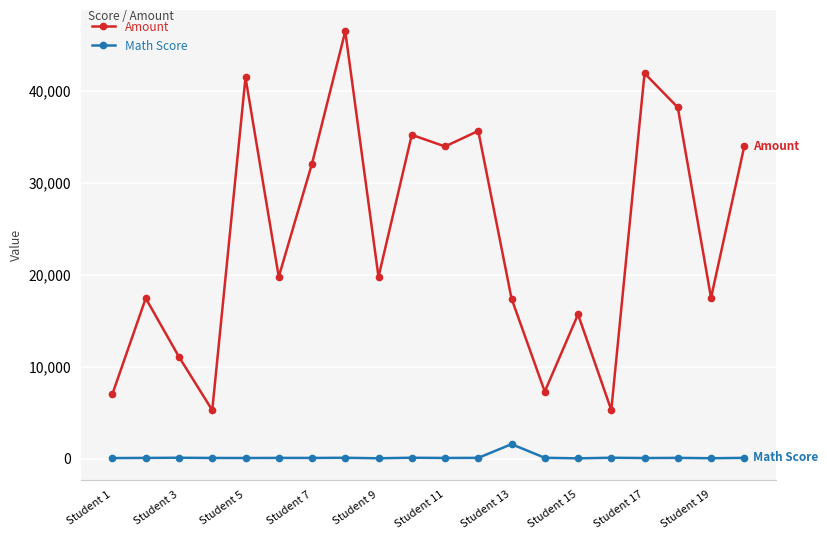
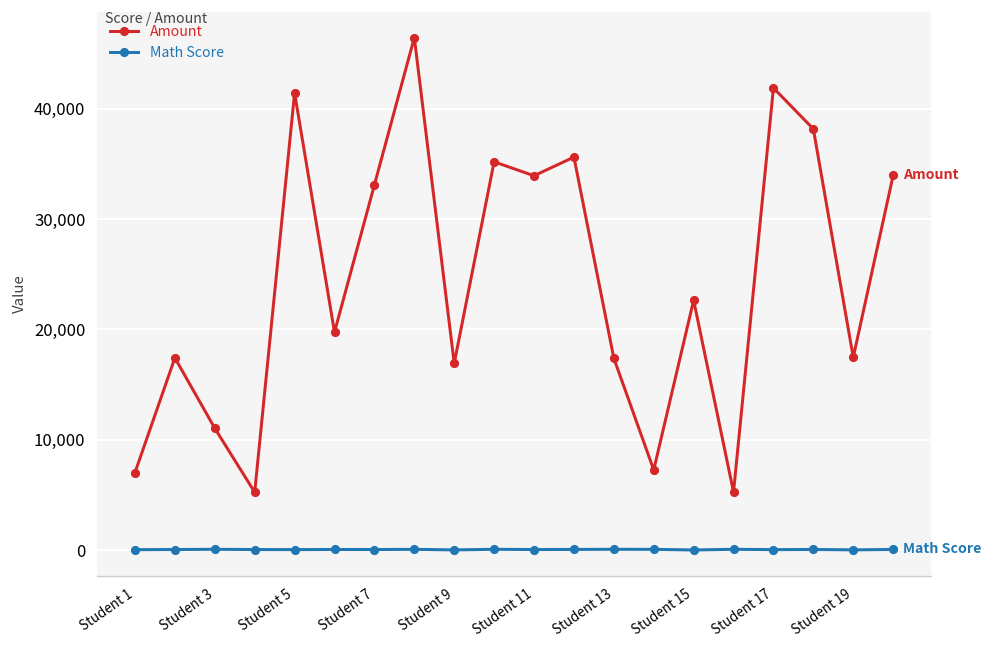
  {
    "Amount": {
      "Student 1": "7,000",
      "Student 3": "11,000",
      "Student 5": "41,000",
-     "Student 7": "32,000",
-     "Student 9": "20,000",
+     "Student 7": "33,000",
+     "Student 9": "17,000",
      "Student 11": "34,000",
      "Student 13": "17,000",
-     "Student 15": "16,000",
+     "Student 15": "23,000",
      "Student 17": "42,000",
      "Student 19": "17,000"
    },
    "Math Score": {
      "Student 1": "0",
      "Student 3": "0",
      "Student 5": "0",
      "Student 7": "0",
      "Student 9": "0",
      "Student 11": "0",
-     "Student 13": "2,000",
+     "Student 13": "0",
      "Student 15": "0",
      "Student 17": "0",
      "Student 19": "0"
    }
  }
